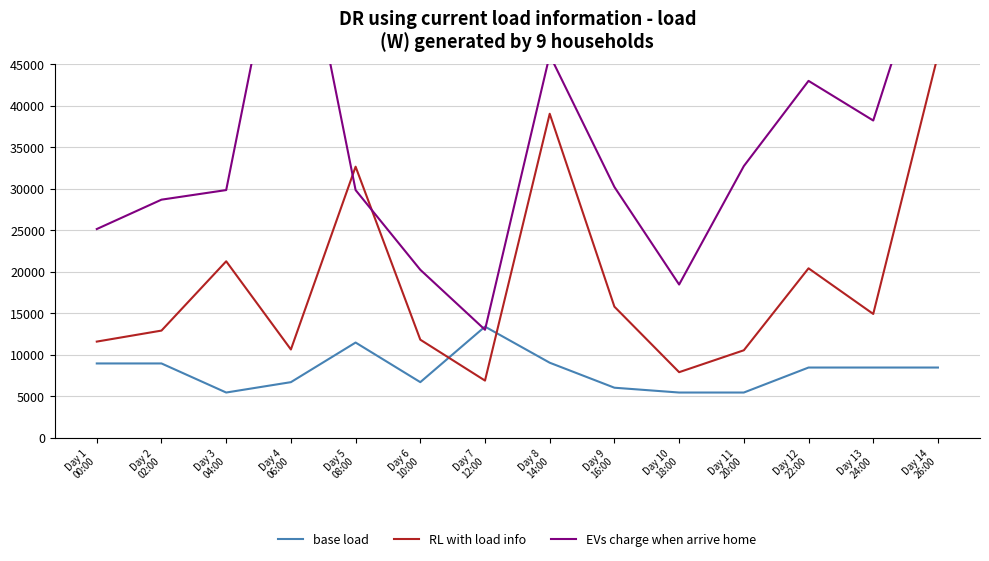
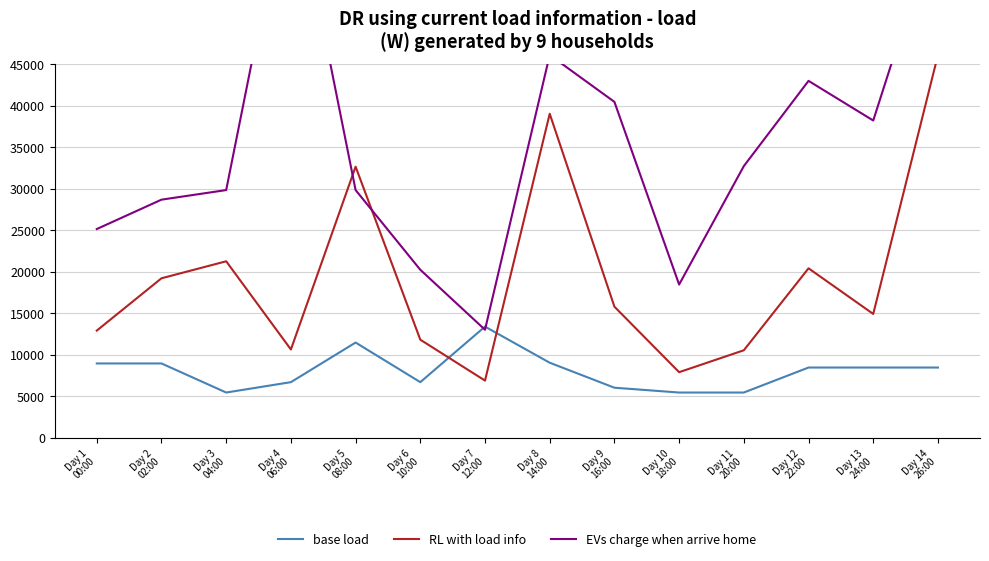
  {
    "base load": {
      "Day 1 00:00": 9000,
      "Day 2 02:00": 9000,
      "Day 3 04:00": 5000,
      "Day 4 06:00": 7000,
      "Day 5 08:00": 11000,
      "Day 6 10:00": 7000,
      "Day 7 12:00": 13000,
      "Day 8 14:00": 9000,
      "Day 9 16:00": 6000,
      "Day 10 18:00": 5000,
      "Day 11 20:00": 5000,
      "Day 12 22:00": 8000,
      "Day 13 24:00": 8000,
      "Day 14 26:00": 8000
    },
    "RL with load info": {
-     "Day 1 00:00": 12000,
-     "Day 2 02:00": 13000,
+     "Day 1 00:00": 13000,
+     "Day 2 02:00": 19000,
      "Day 3 04:00": 21000,
      "Day 4 06:00": 11000,
      "Day 5 08:00": 33000,
      "Day 6 10:00": 12000,
      "Day 7 12:00": 7000,
      "Day 8 14:00": 39000,
      "Day 9 16:00": 16000,
      "Day 10 18:00": 8000,
      "Day 11 20:00": 11000,
      "Day 12 22:00": 20000,
      "Day 13 24:00": 15000
    },
    "EVs charge when arrive home": {
      "Day 1 00:00": 25000,
      "Day 2 02:00": 29000,
      "Day 3 04:00": 30000,
      "Day 5 08:00": 30000,
      "Day 6 10:00": 20000,
      "Day 7 12:00": 13000,
-     "Day 9 16:00": 30000,
+     "Day 9 16:00": 40000,
      "Day 10 18:00": 18000,
      "Day 11 20:00": 33000,
      "Day 12 22:00": 43000,
      "Day 13 24:00": 38000
    }
  }
